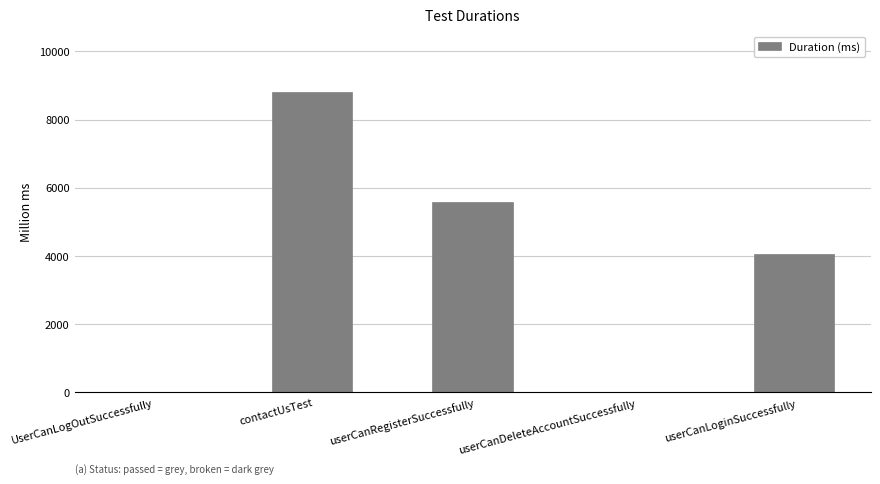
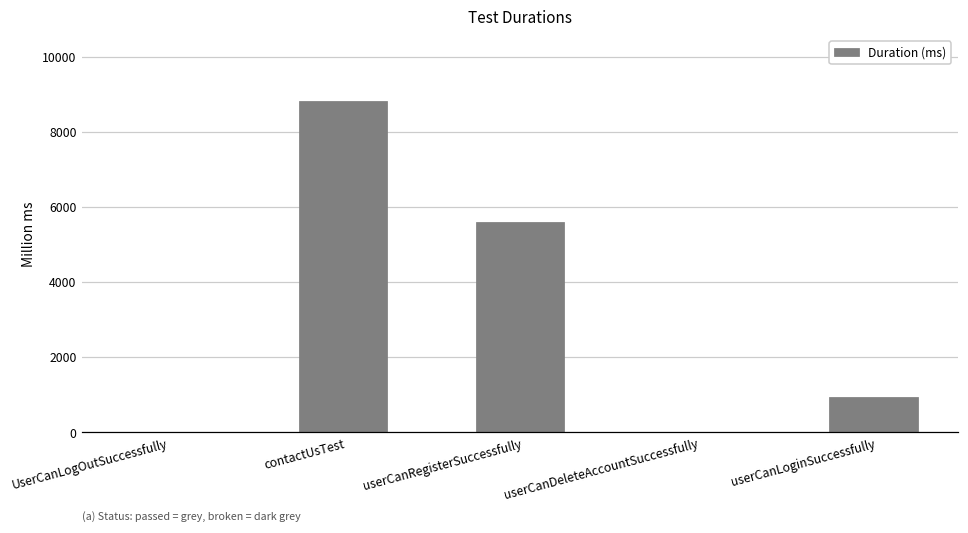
  {
    "contactUsTest": 8800,
    "userCanRegisterSuccessfully": 5600,
-   "userCanLoginSuccessfully": 4100
+   "userCanLoginSuccessfully": 1000
  }
